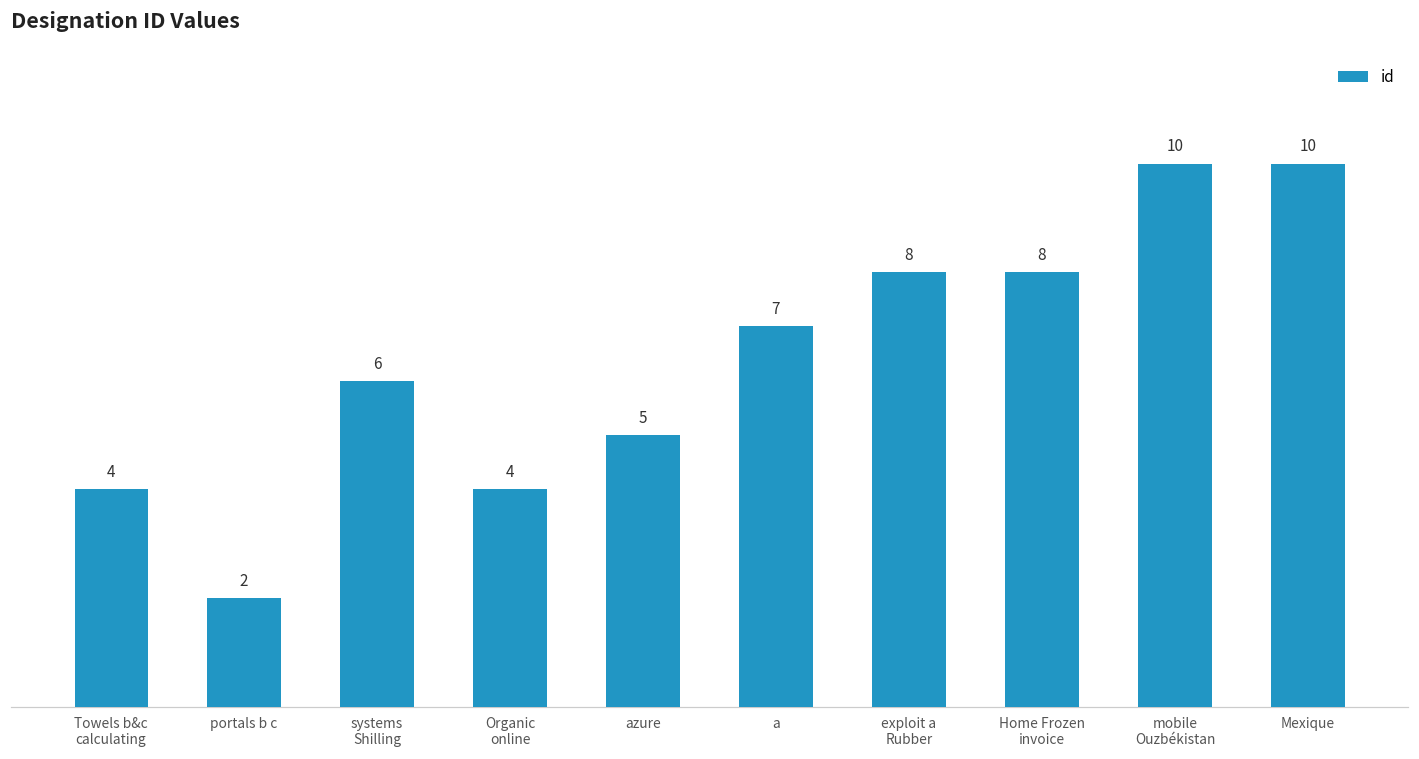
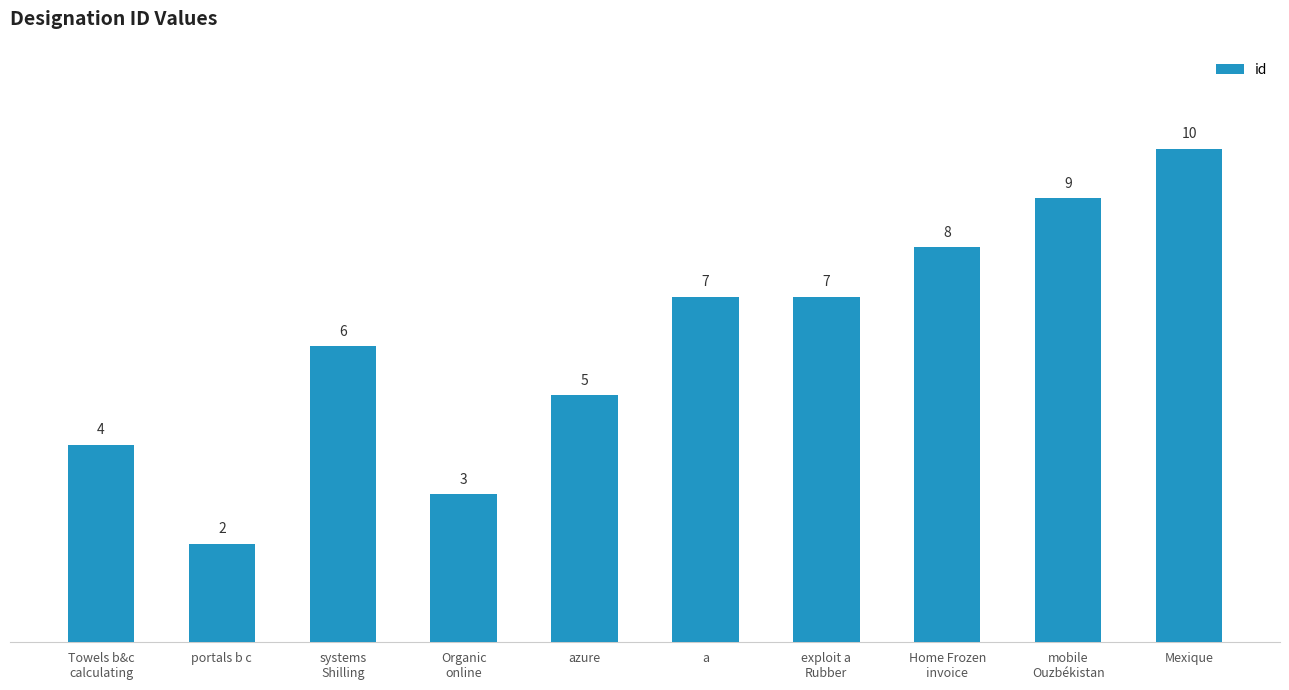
  {
    "Towels b&c calculating": 4,
    "portals b c": 2,
    "systems Shilling": 6,
-   "Organic online": 4,
+   "Organic online": 3,
    "azure": 5,
    "a": 7,
-   "exploit a Rubber": 8,
+   "exploit a Rubber": 7,
    "Home Frozen invoice": 8,
-   "mobile Ouzbékistan": 10,
+   "mobile Ouzbékistan": 9,
    "Mexique": 10
  }
